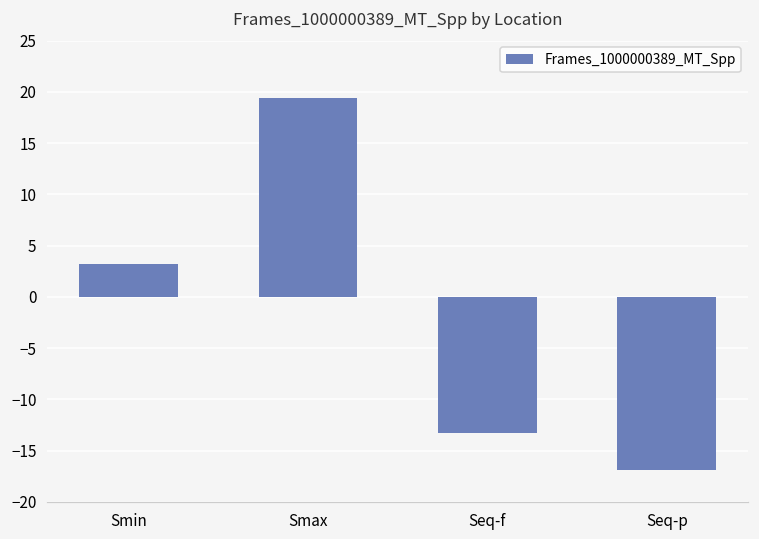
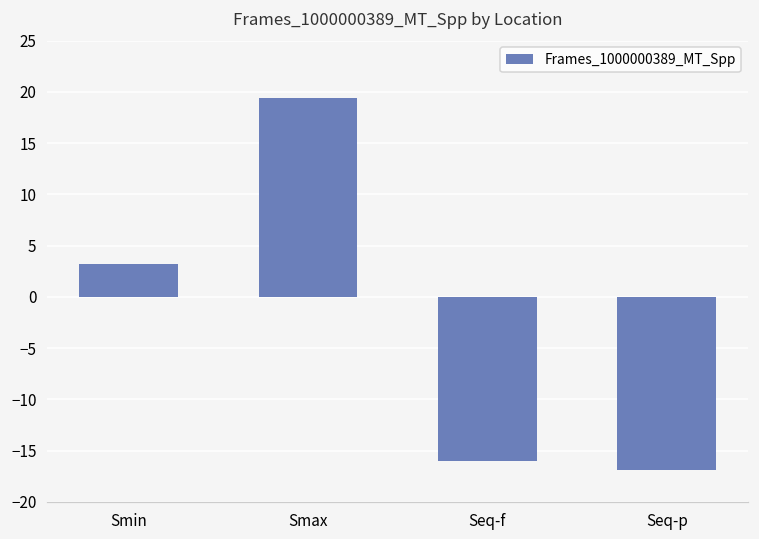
  {
    "Smin": 3,
    "Smax": 19,
-   "Seq-f": -13,
+   "Seq-f": -16,
    "Seq-p": -17
  }
